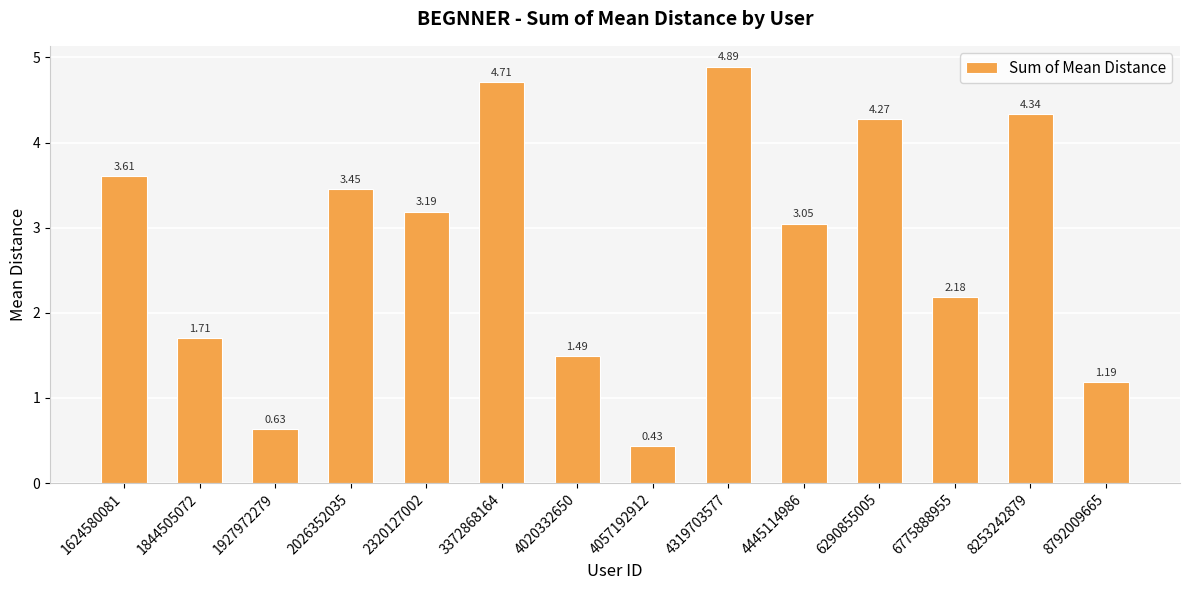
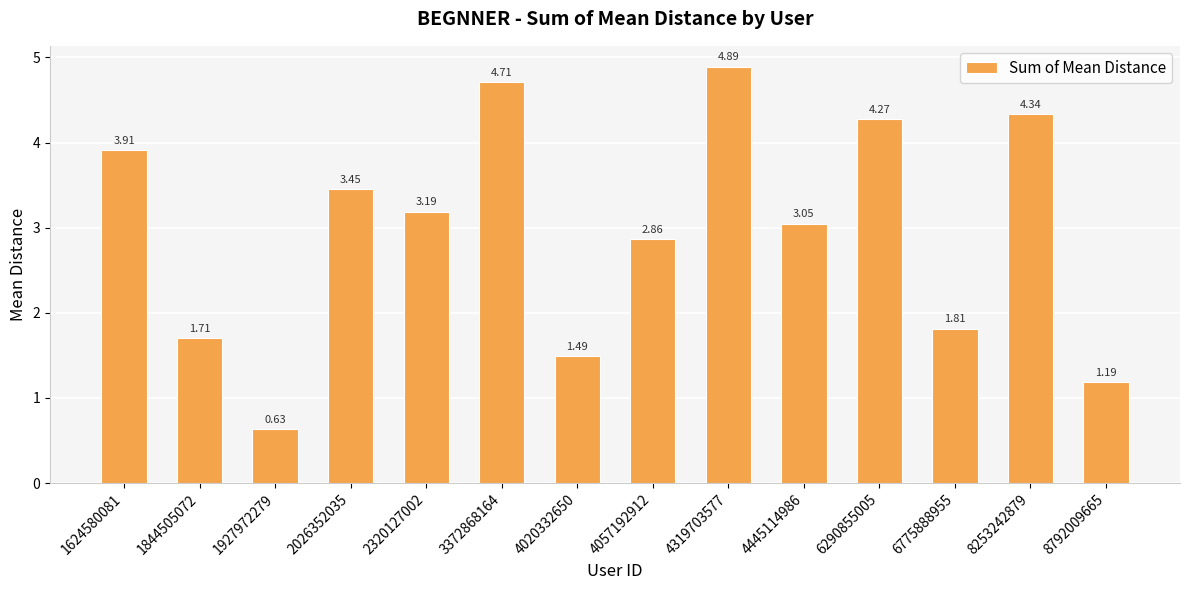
  {
-   "1624580081": 3.61,
+   "1624580081": 3.91,
    "1844505072": 1.71,
    "1927972279": 0.63,
    "2026352035": 3.45,
    "2320127002": 3.19,
    "3372868164": 4.71,
    "4020332650": 1.49,
-   "4057192912": 0.43,
+   "4057192912": 2.86,
    "4319703577": 4.89,
    "4445114986": 3.05,
    "6290855005": 4.27,
-   "6775888955": 2.18,
+   "6775888955": 1.81,
    "8253242879": 4.34,
    "8792009665": 1.19
  }
